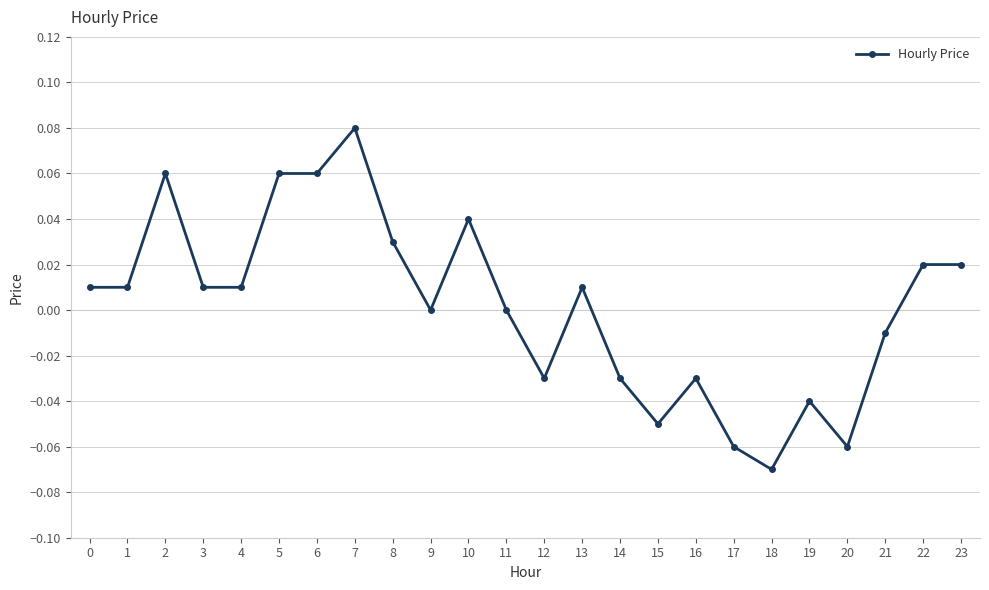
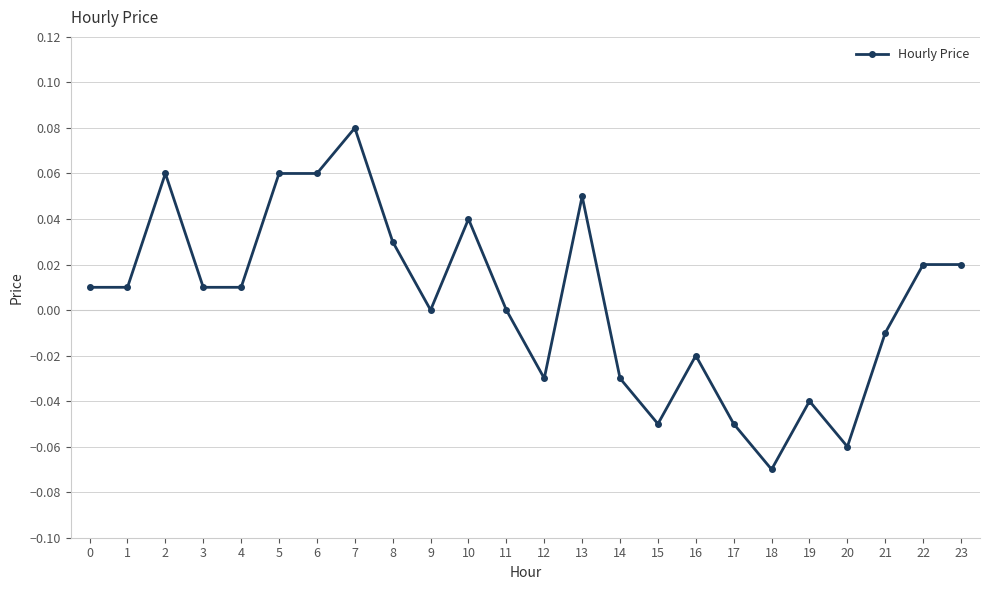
  {
    "0": 0.01,
    "1": 0.01,
    "2": 0.06,
    "3": 0.01,
    "4": 0.01,
    "5": 0.06,
    "6": 0.06,
    "7": 0.08,
    "8": 0.03,
    "9": 0.00,
    "10": 0.04,
    "11": 0.00,
    "12": -0.03,
-   "13": 0.01,
+   "13": 0.05,
    "14": -0.03,
    "15": -0.05,
-   "16": -0.03,
-   "17": -0.06,
+   "16": -0.02,
+   "17": -0.05,
    "18": -0.07,
    "19": -0.04,
    "20": -0.06,
    "21": -0.01,
    "22": 0.02,
    "23": 0.02
  }
